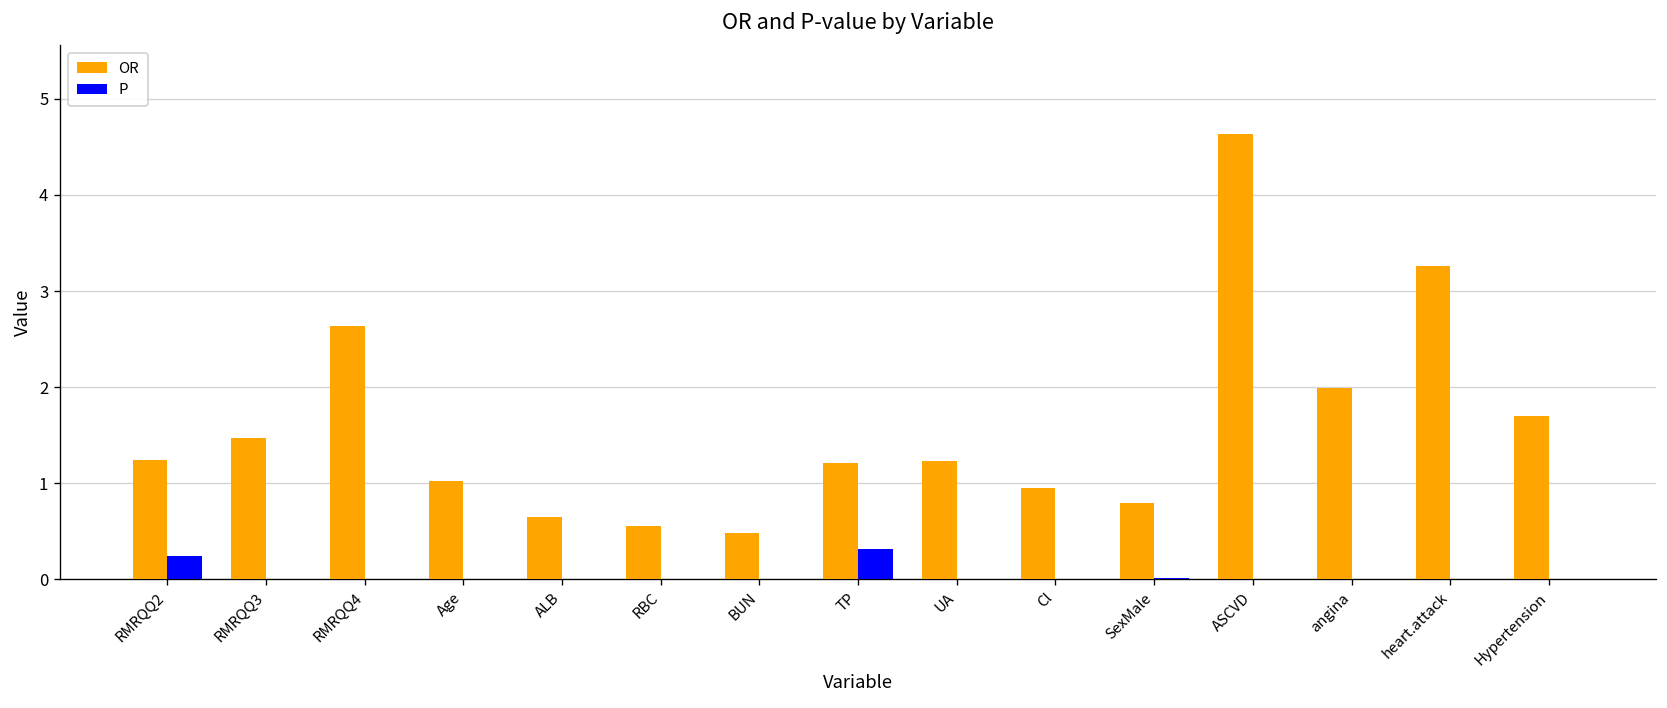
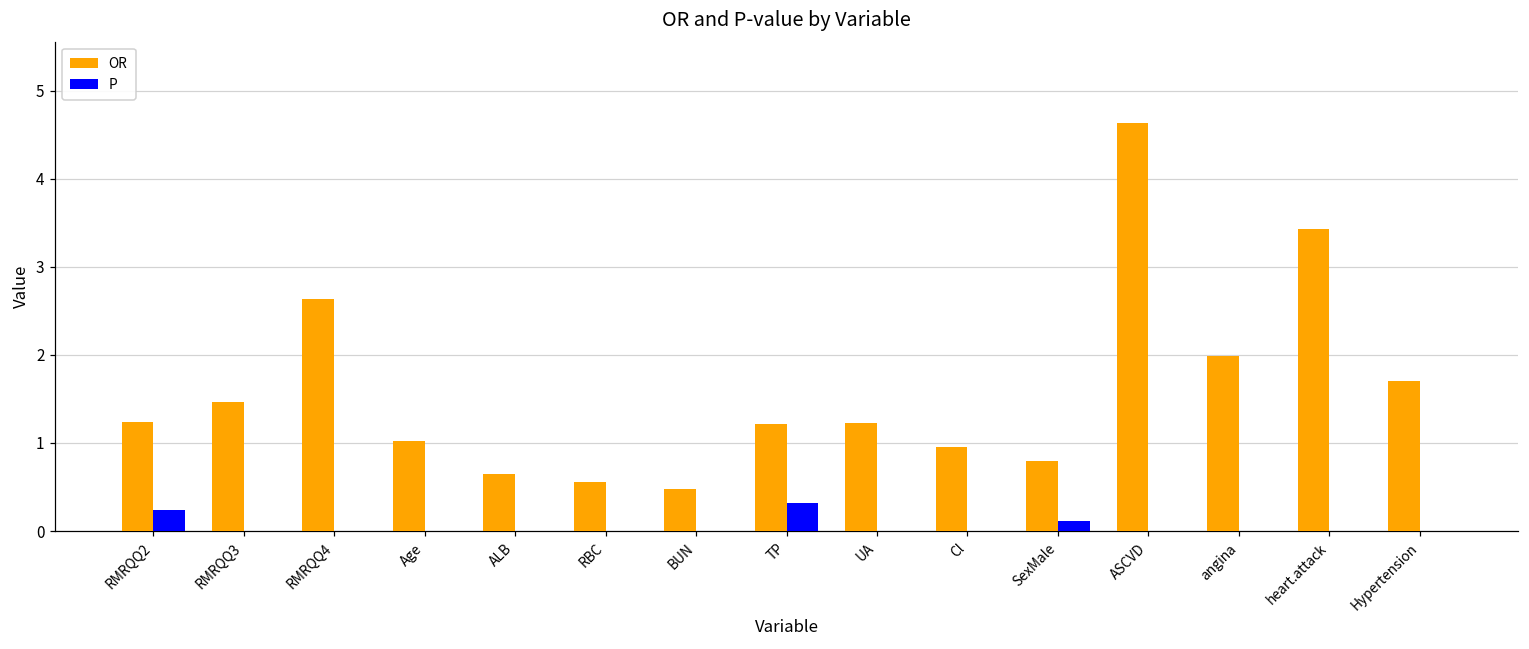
  {
    "OR": {
      "RMRQQ2": 1.2,
      "RMRQQ3": 1.5,
      "RMRQQ4": 2.6,
      "Age": 1.0,
      "ALB": 0.7,
      "RBC": 0.6,
      "BUN": 0.5,
      "TP": 1.2,
      "UA": 1.2,
      "Cl": 1.0,
      "SexMale": 0.8,
      "ASCVD": 4.6,
      "angina": 2.0,
-     "heart.attack": 3.3,
+     "heart.attack": 3.4,
      "Hypertension": 1.7
    },
    "P": {
      "RMRQQ2": 0.2,
      "RMRQQ4": 0.0,
      "Age": 0.0,
      "TP": 0.3,
      "UA": 0.0,
-     "SexMale": 0.0,
+     "SexMale": 0.1,
      "ASCVD": 0.0,
      "angina": 0.0,
      "heart.attack": 0.0,
      "Hypertension": 0.0
    }
  }
